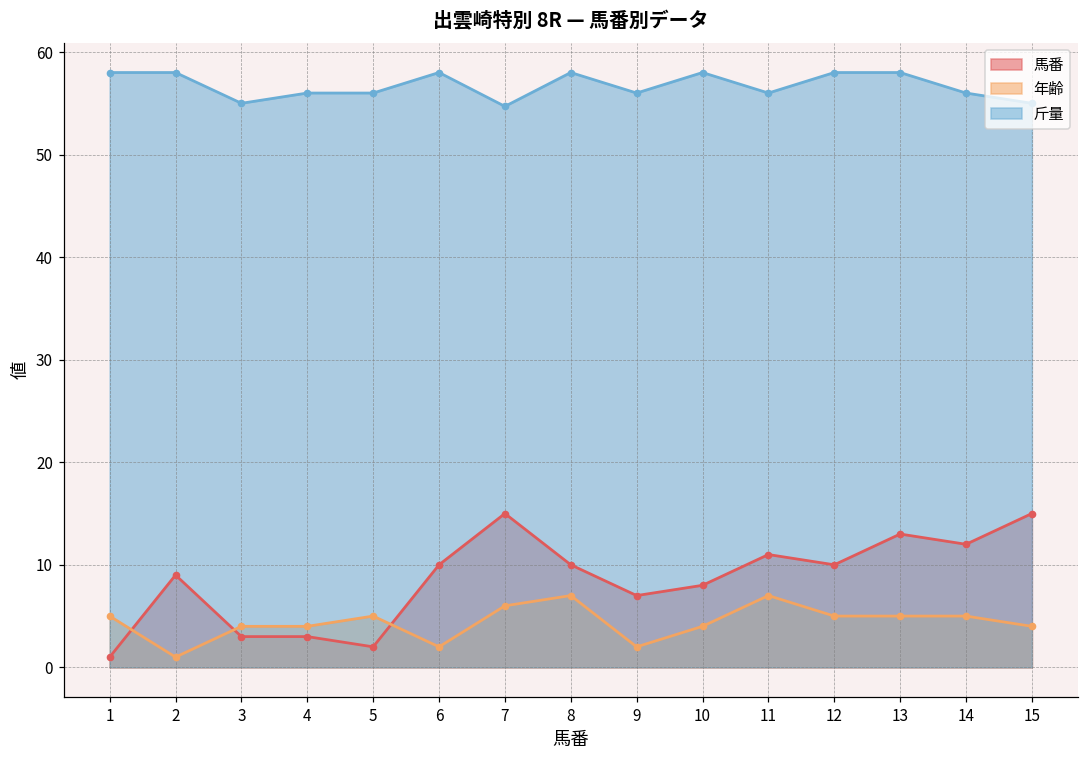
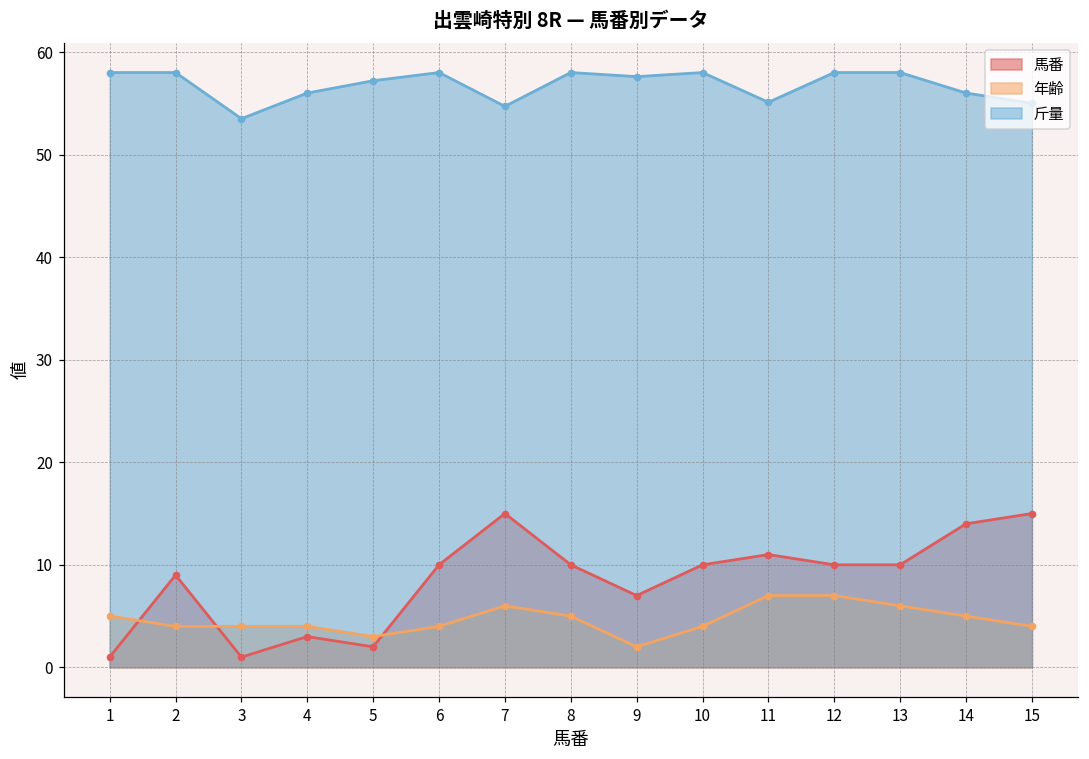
  {
    "馬番": {
      "1": 1,
      "2": 9,
-     "3": 3,
+     "3": 1,
      "4": 3,
      "5": 2,
      "6": 10,
      "7": 15,
      "8": 10,
      "9": 7,
-     "10": 8,
+     "10": 10,
      "11": 11,
      "12": 10,
-     "13": 13,
-     "14": 12,
+     "13": 10,
+     "14": 14,
      "15": 15
    },
    "年齢": {
      "1": 5,
-     "2": 1,
+     "2": 4,
      "3": 4,
      "4": 4,
-     "5": 5,
-     "6": 2,
+     "5": 3,
+     "6": 4,
      "7": 6,
-     "8": 7,
+     "8": 5,
      "9": 2,
      "10": 4,
      "11": 7,
-     "12": 5,
-     "13": 5,
+     "12": 7,
+     "13": 6,
      "14": 5,
      "15": 4
    },
    "斤量": {
      "1": 58,
      "2": 58,
-     "3": 55,
+     "3": 54,
      "4": 56,
-     "5": 56,
+     "5": 57,
      "6": 58,
      "7": 55,
      "8": 58,
-     "9": 56,
+     "9": 58,
      "10": 58,
-     "11": 56,
+     "11": 55,
      "12": 58,
      "13": 58,
      "14": 56
    }
  }
